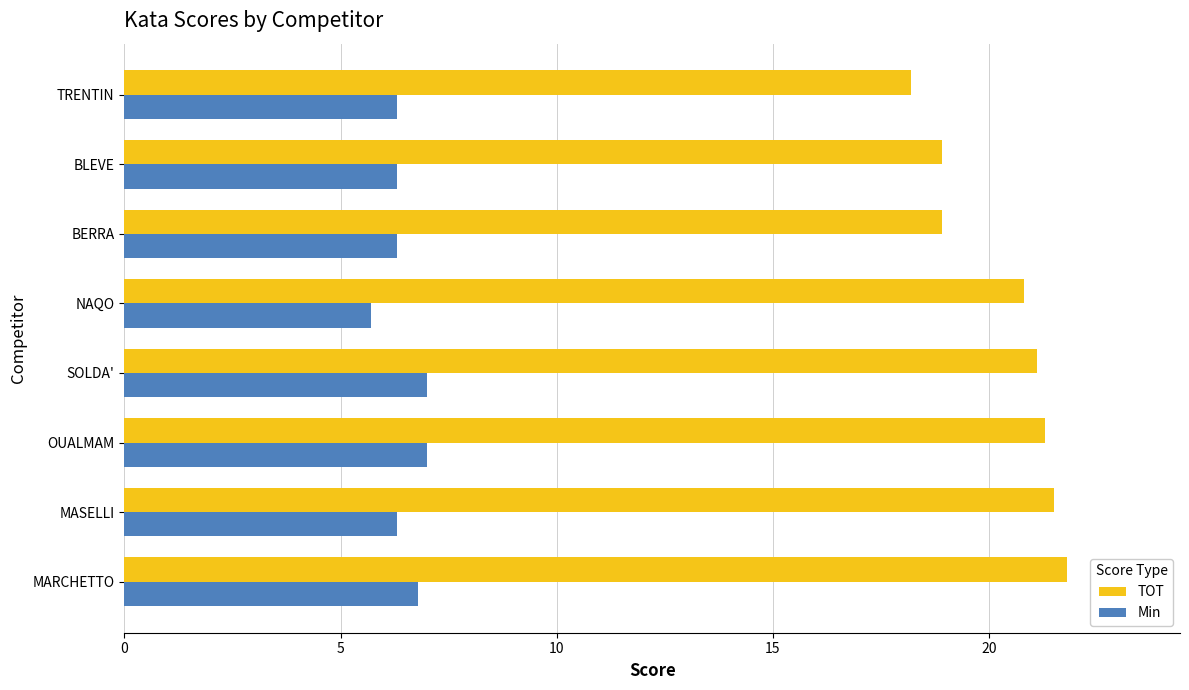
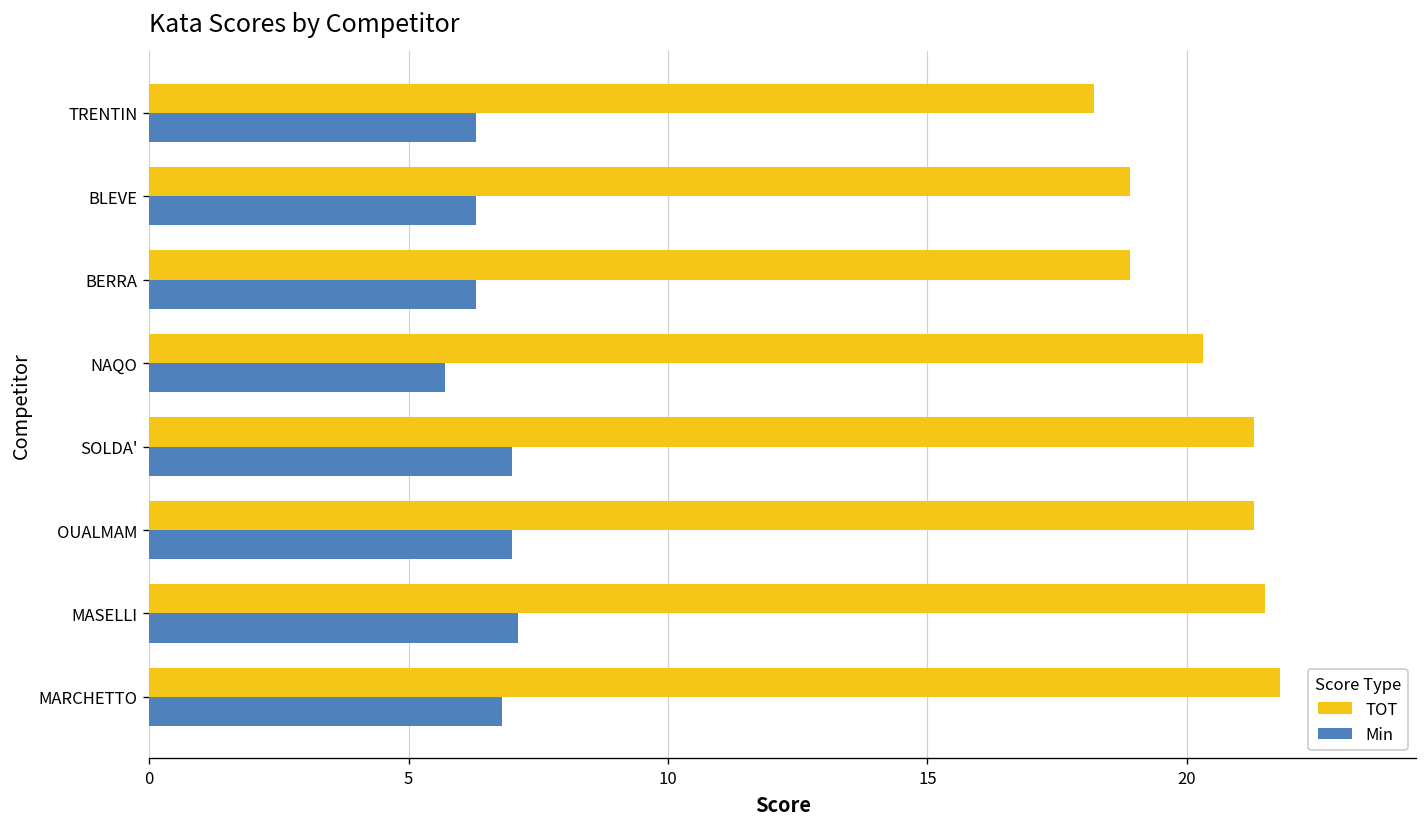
  {
    "TOT": {
      "TRENTIN": 18.2,
      "BLEVE": 18.9,
      "BERRA": 18.9,
-     "NAQO": 20.8,
-     "SOLDA'": 21.1,
+     "NAQO": 20.3,
+     "SOLDA'": 21.3,
      "OUALMAM": 21.3,
      "MASELLI": 21.5,
      "MARCHETTO": 21.8
    },
    "Min": {
      "TRENTIN": 6.3,
      "BLEVE": 6.3,
      "BERRA": 6.3,
      "NAQO": 5.7,
      "SOLDA'": 7.0,
      "OUALMAM": 7.0,
-     "MASELLI": 6.3,
+     "MASELLI": 7.1,
      "MARCHETTO": 6.8
    }
  }
